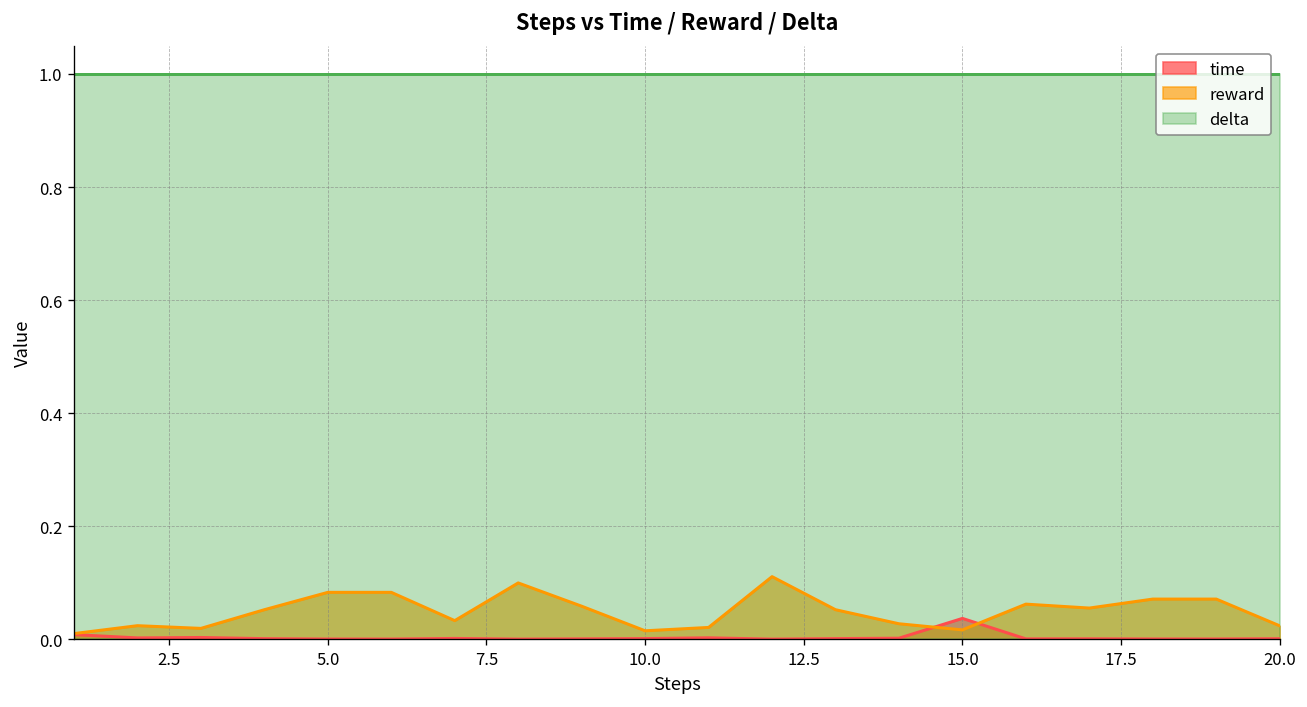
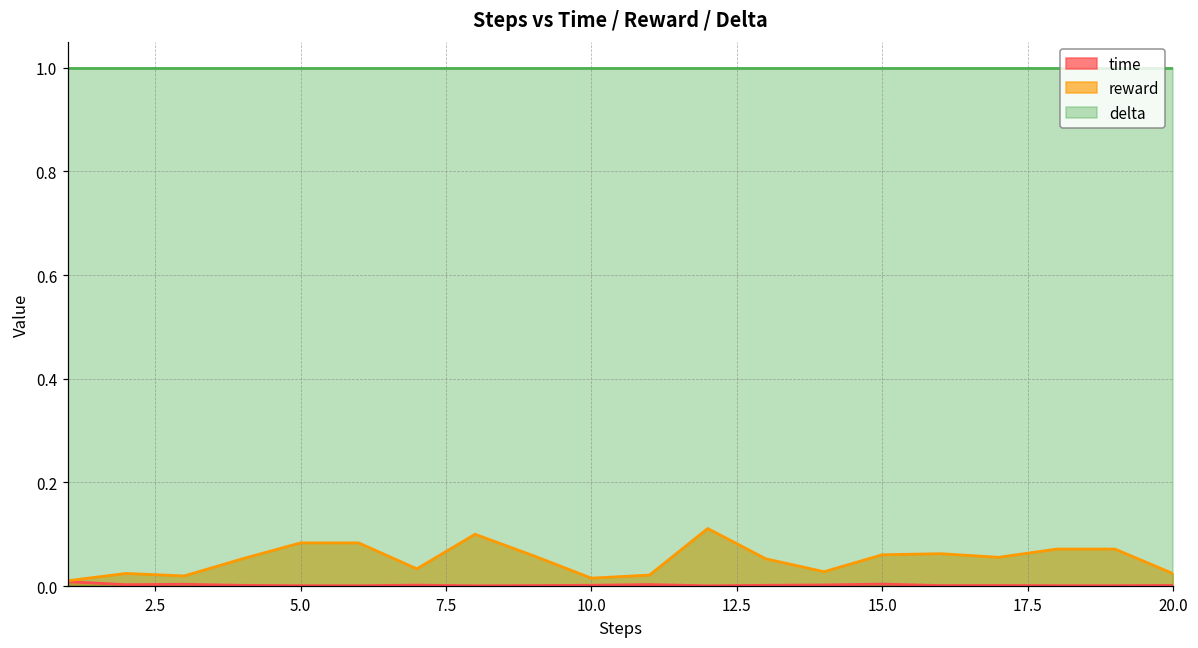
  {
    "time": {
      "5.0": 0.00,
      "10.0": 0.00,
-     "15.0": 0.04,
+     "15.0": 0.00,
      "20.0": 0.00
    },
    "reward": {
      "5.0": 0.08,
      "10.0": 0.02,
-     "15.0": 0.02,
+     "15.0": 0.06,
      "20.0": 0.02
    },
    "delta": {
      "5.0": 1.00,
      "10.0": 1.00,
      "15.0": 1.00,
      "20.0": 1.00
    }
  }
